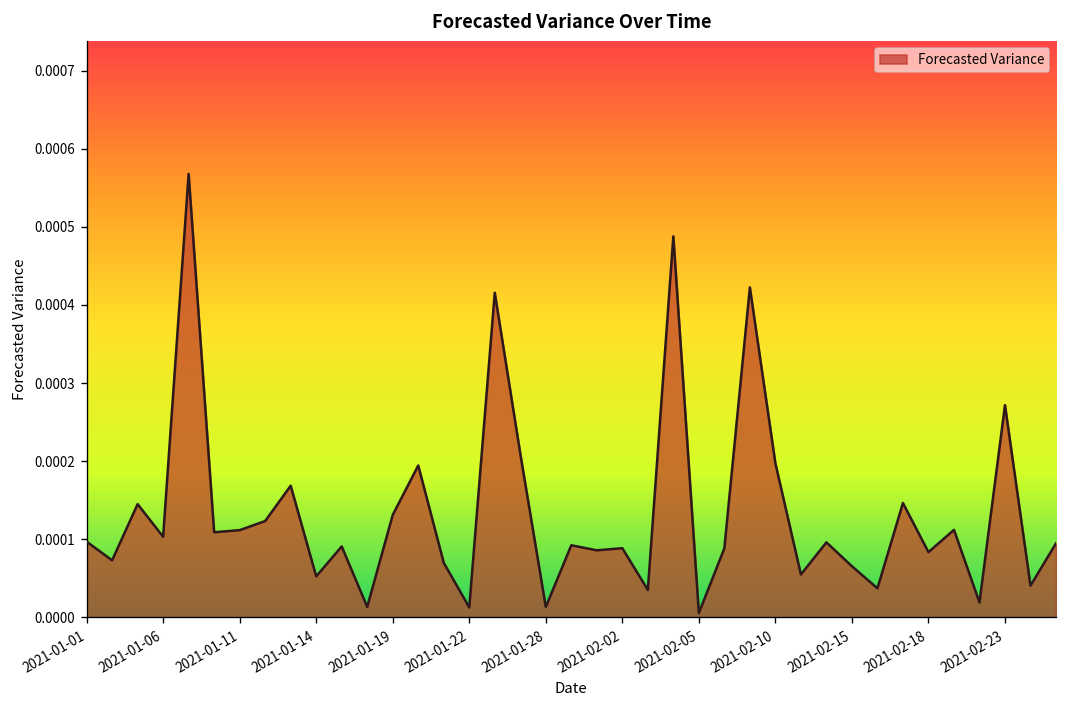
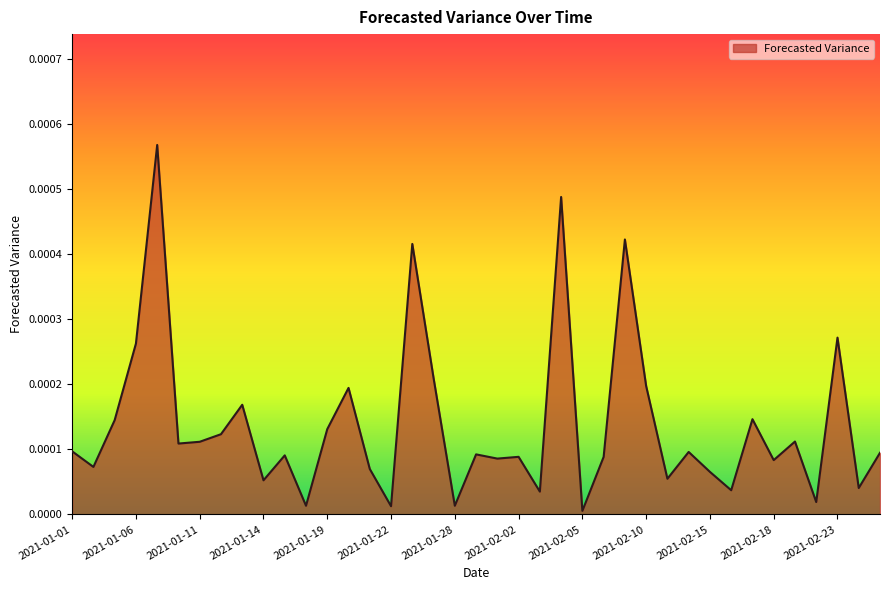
  {
    "2021-01-01": 0.00010,
-   "2021-01-06": 0.00010,
+   "2021-01-06": 0.00026,
    "2021-01-11": 0.00011,
    "2021-01-14": 0.00005,
    "2021-01-19": 0.00013,
    "2021-01-22": 0.00001,
    "2021-01-28": 0.00001,
    "2021-02-02": 0.00009,
    "2021-02-05": 0.00001,
    "2021-02-10": 0.00020,
    "2021-02-15": 0.00007,
    "2021-02-18": 0.00008,
    "2021-02-23": 0.00027
  }
